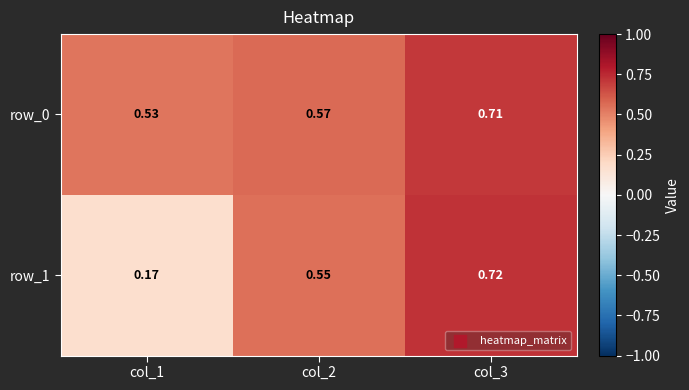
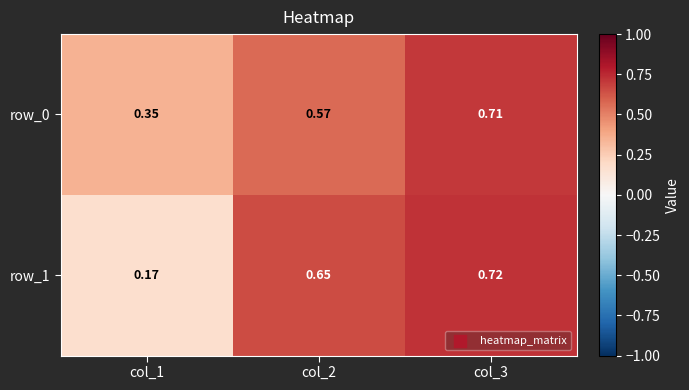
  {
    "row_0": {
-     "col_1": 0.53,
+     "col_1": 0.35,
      "col_2": 0.57,
      "col_3": 0.71
    },
    "row_1": {
      "col_1": 0.17,
-     "col_2": 0.55,
+     "col_2": 0.65,
      "col_3": 0.72
    }
  }
